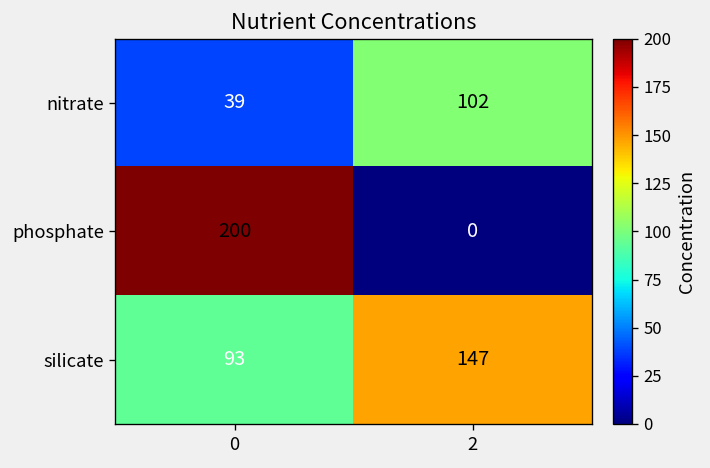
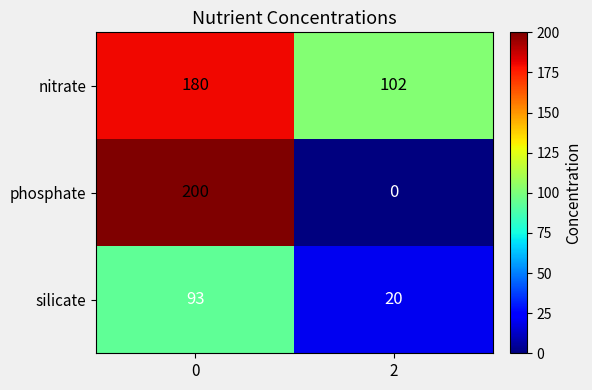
  {
    "nitrate": {
-     "0": 39,
+     "0": 180,
      "2": 102
    },
    "phosphate": {
      "0": 200,
      "2": 0
    },
    "silicate": {
      "0": 93,
-     "2": 147
+     "2": 20
    }
  }
